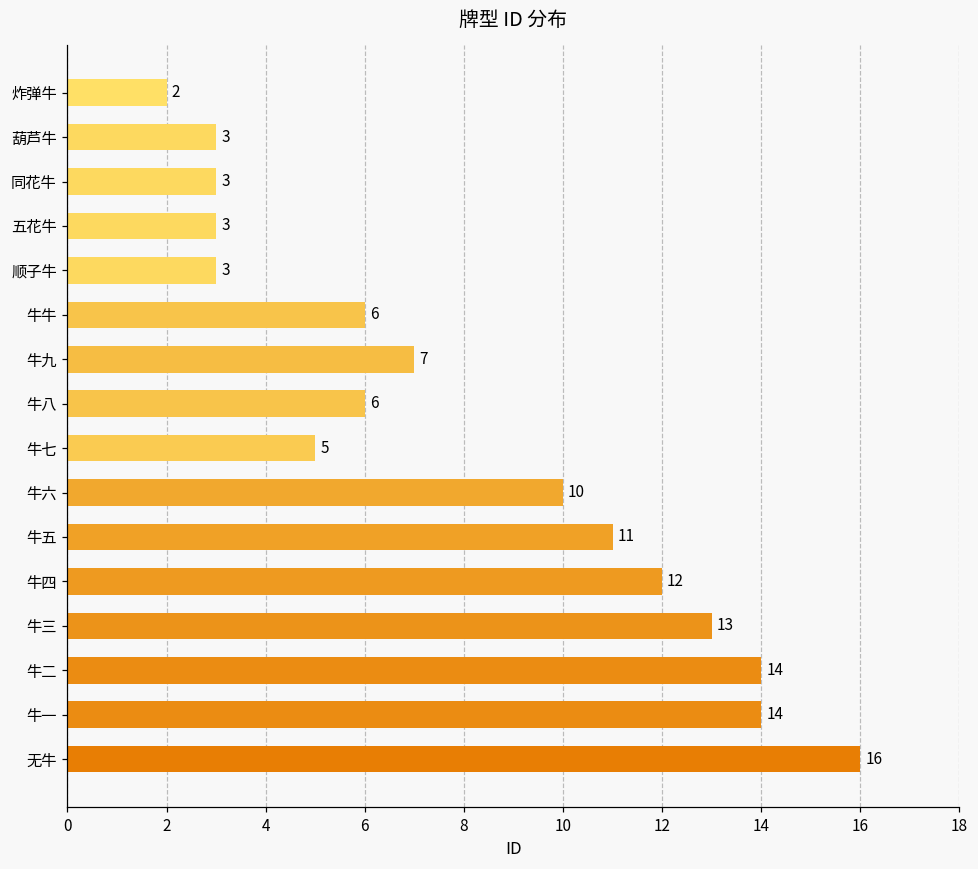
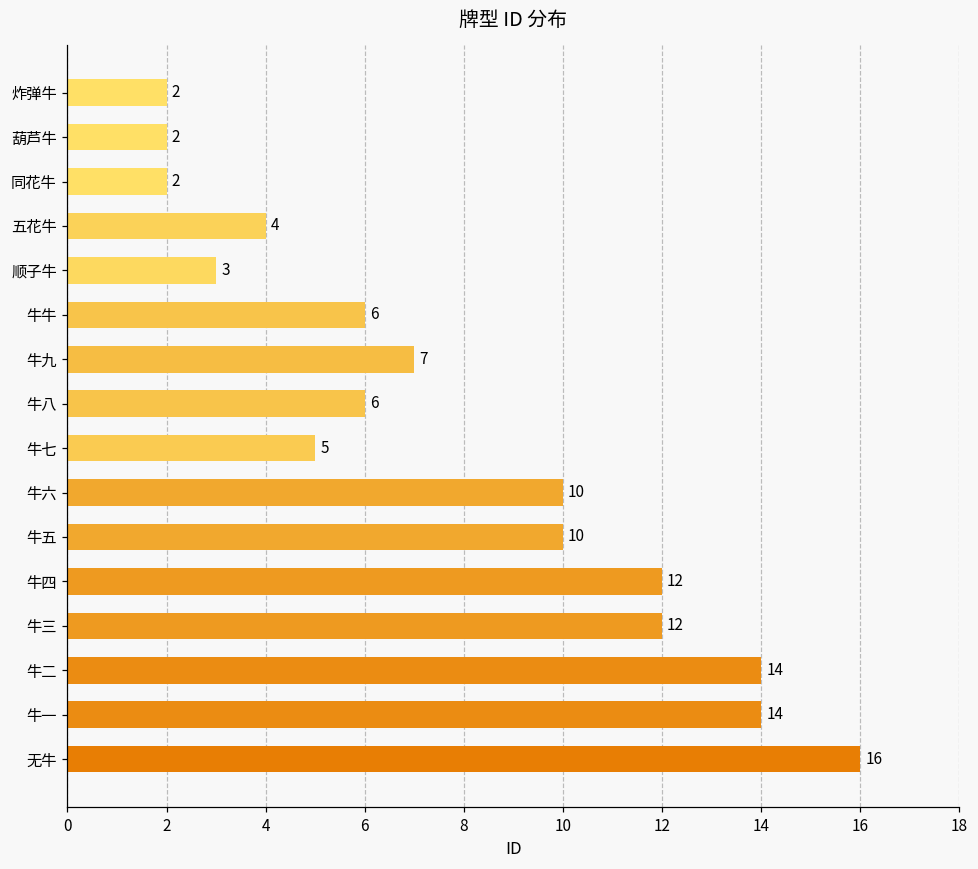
  {
    "炸弹牛": 2,
-   "葫芦牛": 3,
-   "同花牛": 3,
-   "五花牛": 3,
+   "葫芦牛": 2,
+   "同花牛": 2,
+   "五花牛": 4,
    "顺子牛": 3,
    "牛牛": 6,
    "牛九": 7,
    "牛八": 6,
    "牛七": 5,
    "牛六": 10,
-   "牛五": 11,
+   "牛五": 10,
    "牛四": 12,
-   "牛三": 13,
+   "牛三": 12,
    "牛二": 14,
    "牛一": 14,
    "无牛": 16
  }
